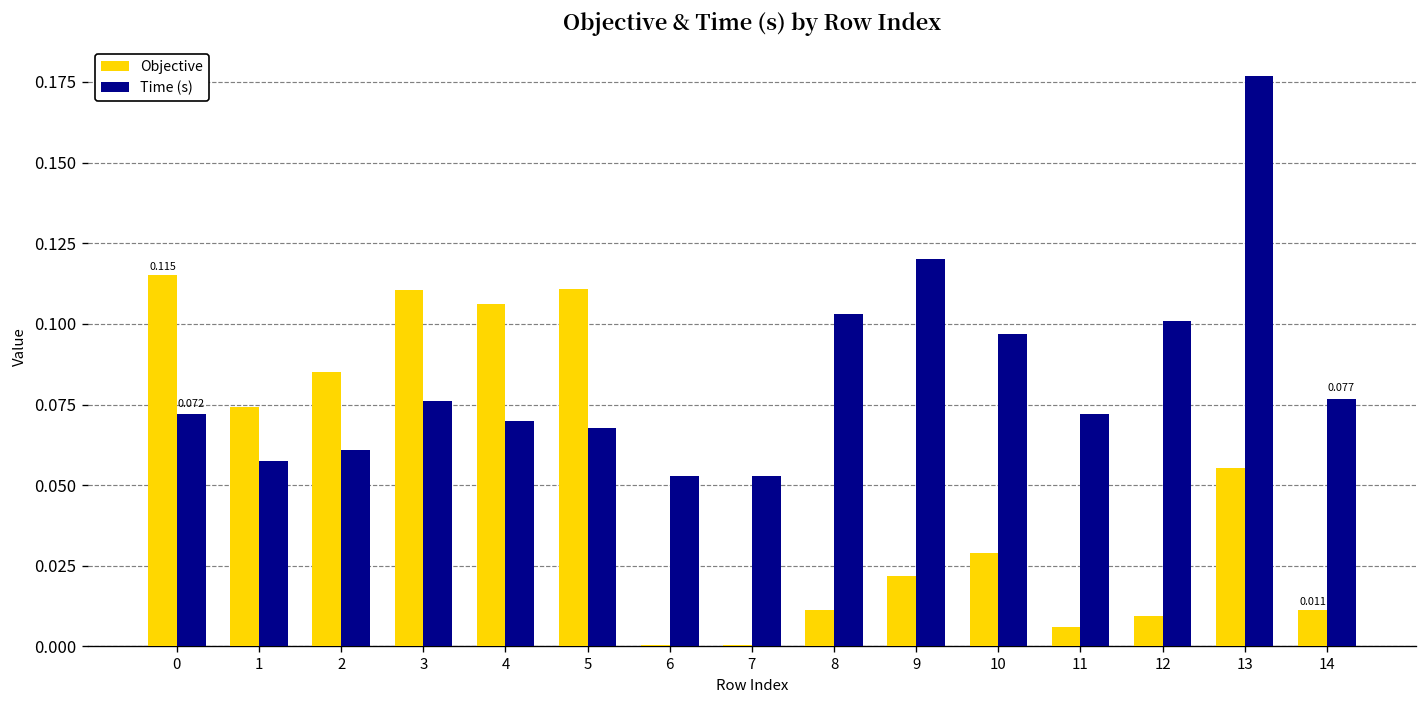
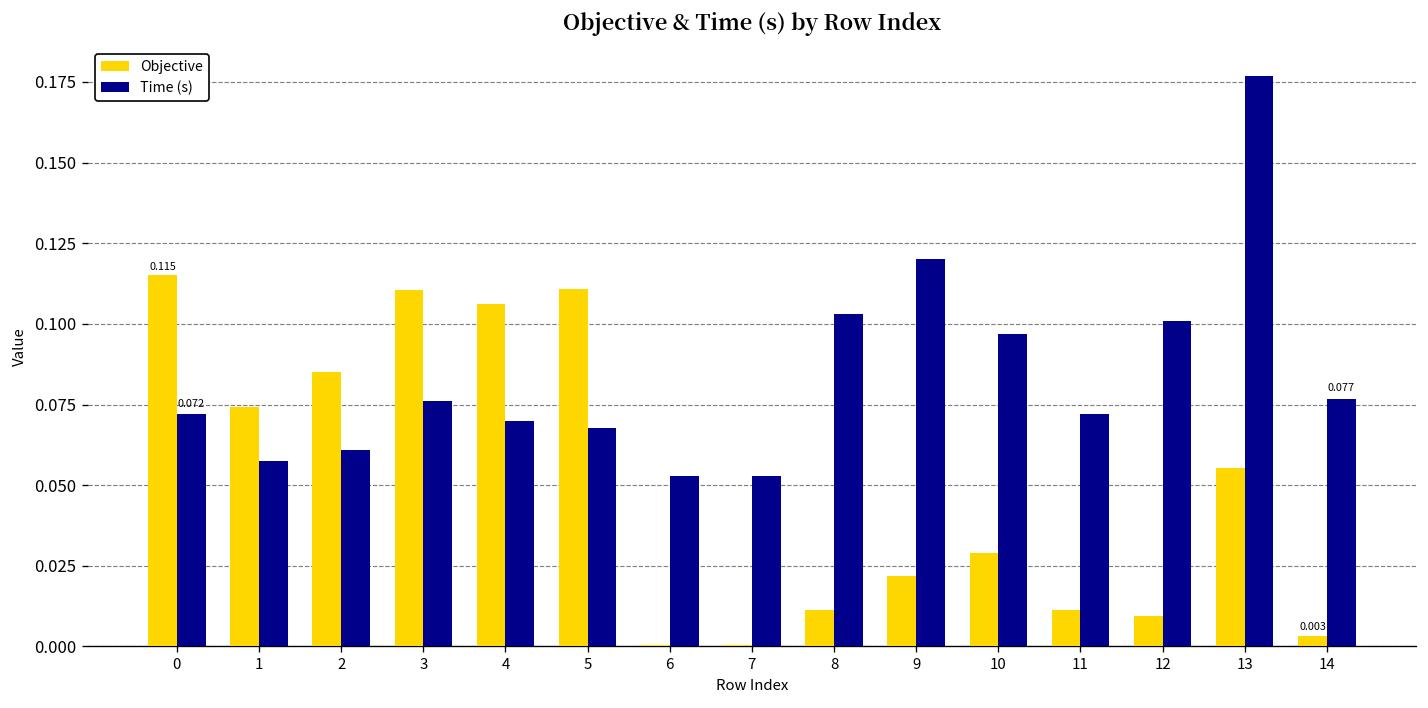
  {
    "Objective": {
      "0": 0.115,
-     "11": 0.006,
-     "14": 0.011
+     "11": 0.011,
+     "14": 0.003
    },
    "Time (s)": {
      "0": 0.072,
      "14": 0.077
    }
  }
